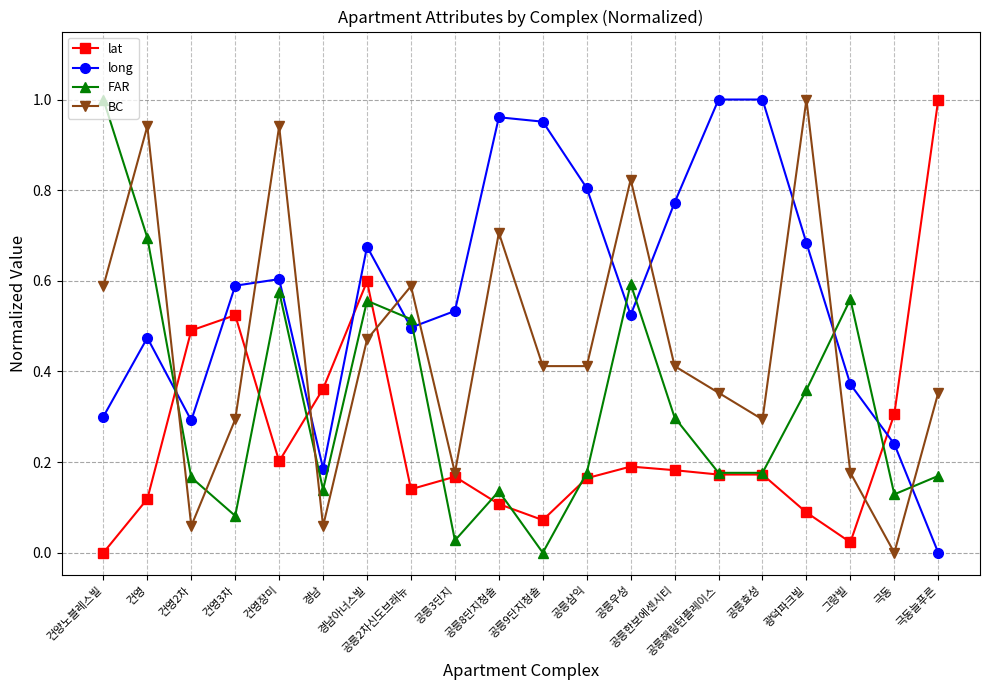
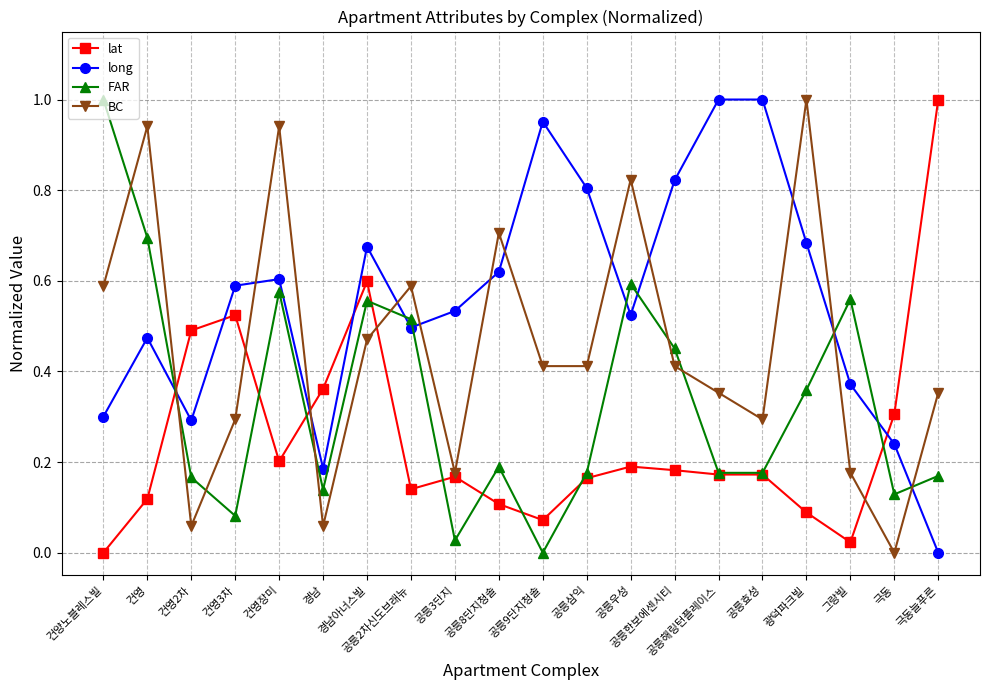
  {
    "lat": {
      "건양노블레스빌": 0.00,
      "건영": 0.12,
      "건영2차": 0.49,
      "건영3차": 0.52,
      "건영장미": 0.20,
      "경남": 0.36,
      "경남아너스빌": 0.60,
      "공릉2차신도브래뉴": 0.14,
      "공릉3단지": 0.17,
      "공릉8단지청솔": 0.11,
      "공릉9단지청솔": 0.07,
      "공릉삼익": 0.16,
      "공릉우성": 0.19,
      "공릉한보에센시티": 0.18,
      "광덕파크빌": 0.09,
      "그랑빌": 0.02,
      "극동": 0.31,
      "극동늘푸른": 1.00
    },
    "long": {
      "건양노블레스빌": 0.30,
      "건영": 0.47,
      "건영2차": 0.29,
      "건영3차": 0.59,
      "건영장미": 0.60,
      "경남": 0.19,
      "경남아너스빌": 0.68,
      "공릉2차신도브래뉴": 0.50,
      "공릉3단지": 0.53,
-     "공릉8단지청솔": 0.96,
+     "공릉8단지청솔": 0.62,
      "공릉9단지청솔": 0.95,
      "공릉삼익": 0.80,
      "공릉우성": 0.52,
-     "공릉한보에센시티": 0.77,
+     "공릉한보에센시티": 0.82,
      "공릉해링턴플레이스": 1.00,
      "공릉효성": 1.00,
      "광덕파크빌": 0.68,
      "그랑빌": 0.37,
      "극동": 0.24,
      "극동늘푸른": 0.00
    },
    "FAR": {
      "건영": 0.69,
      "건영2차": 0.17,
      "건영3차": 0.08,
      "건영장미": 0.58,
      "경남": 0.14,
      "경남아너스빌": 0.56,
      "공릉2차신도브래뉴": 0.52,
      "공릉3단지": 0.03,
-     "공릉8단지청솔": 0.14,
+     "공릉8단지청솔": 0.19,
      "공릉9단지청솔": 0.00,
      "공릉삼익": 0.18,
      "공릉우성": 0.59,
-     "공릉한보에센시티": 0.30,
+     "공릉한보에센시티": 0.45,
      "광덕파크빌": 0.36,
      "그랑빌": 0.56,
      "극동": 0.13,
      "극동늘푸른": 0.17
    },
    "BC": {
      "건양노블레스빌": 0.59,
      "건영": 0.94,
      "건영2차": 0.06,
      "건영3차": 0.29,
      "건영장미": 0.94,
      "경남": 0.06,
      "경남아너스빌": 0.47,
      "공릉2차신도브래뉴": 0.59,
      "공릉3단지": 0.18,
      "공릉8단지청솔": 0.71,
      "공릉9단지청솔": 0.41,
      "공릉삼익": 0.41,
      "공릉우성": 0.82,
      "공릉한보에센시티": 0.41,
      "공릉해링턴플레이스": 0.35,
      "공릉효성": 0.29,
      "광덕파크빌": 1.00,
      "그랑빌": 0.18,
      "극동": 0.00,
      "극동늘푸른": 0.35
    }
  }
